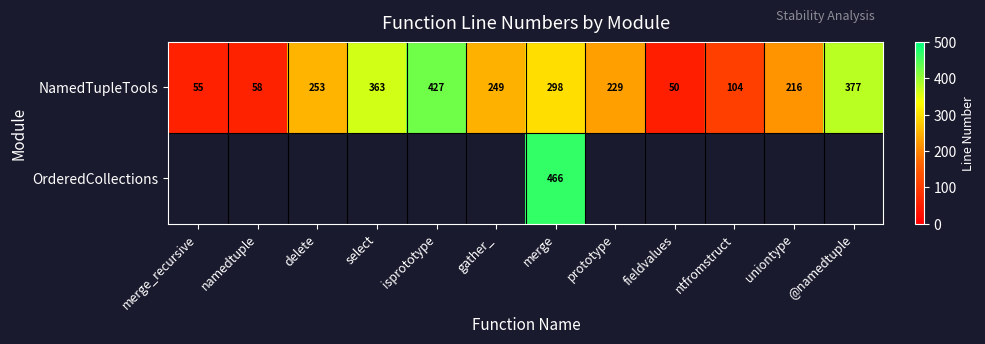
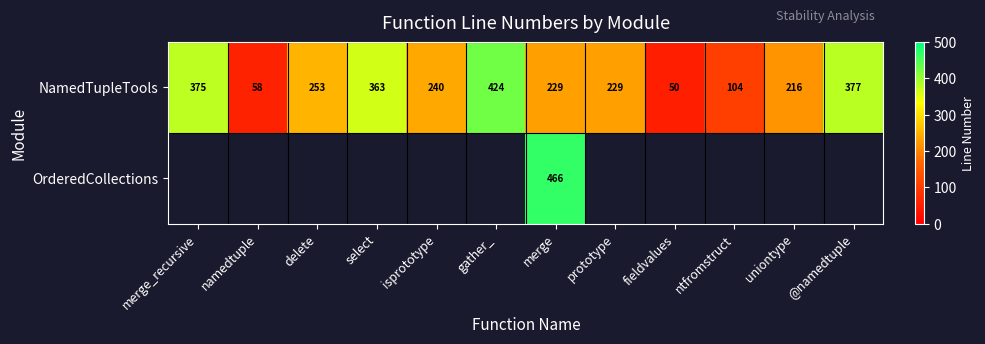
  {
    "NamedTupleTools": {
-     "merge_recursive": 55,
+     "merge_recursive": 375,
      "namedtuple": 58,
      "delete": 253,
      "select": 363,
-     "isprototype": 427,
-     "gather_": 249,
-     "merge": 298,
+     "isprototype": 240,
+     "gather_": 424,
+     "merge": 229,
      "prototype": 229,
      "fieldvalues": 50,
      "ntfromstruct": 104,
      "uniontype": 216,
      "@namedtuple": 377
    },
    "OrderedCollections": {
      "merge": 466
    }
  }
